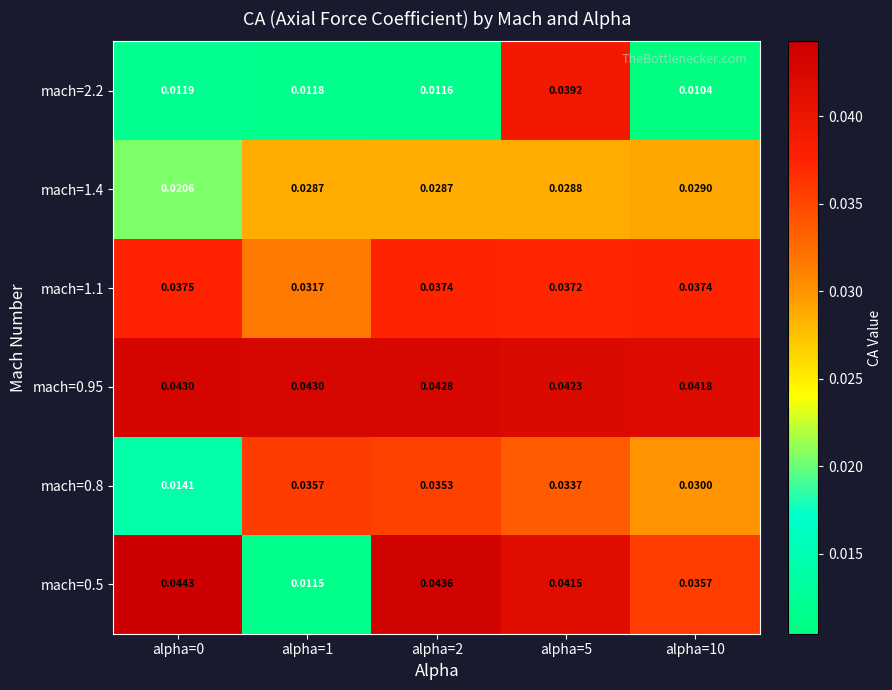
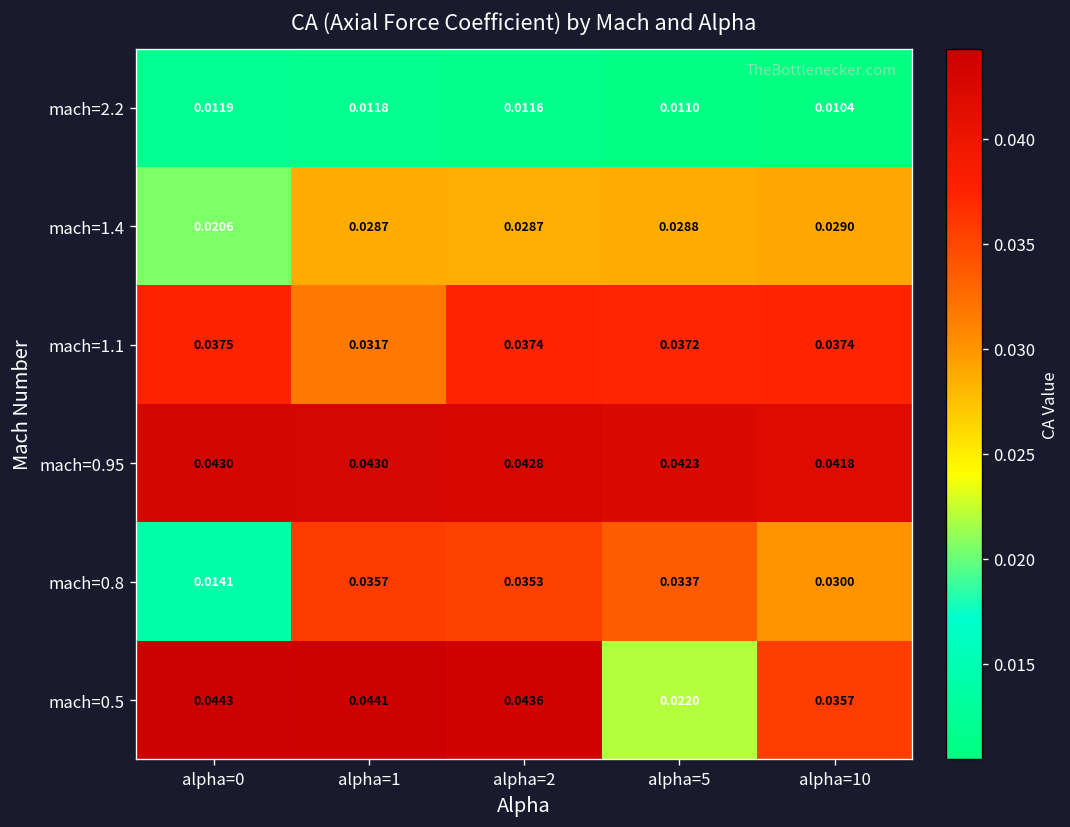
  {
    "mach=2.2": {
      "alpha=0": 0.0119,
      "alpha=1": 0.0118,
      "alpha=2": 0.0116,
-     "alpha=5": 0.0392
+     "alpha=5": 0.0110
    },
    "mach=1.4": {
      "alpha=0": 0.0206,
      "alpha=1": 0.0287,
      "alpha=2": 0.0287,
      "alpha=5": 0.0288,
      "alpha=10": 0.0290
    },
    "mach=1.1": {
      "alpha=0": 0.0375,
      "alpha=1": 0.0317,
      "alpha=2": 0.0374,
      "alpha=5": 0.0372,
      "alpha=10": 0.0374
    },
    "mach=0.95": {
      "alpha=0": 0.0430,
      "alpha=1": 0.0430,
      "alpha=2": 0.0428,
      "alpha=5": 0.0423,
      "alpha=10": 0.0418
    },
    "mach=0.8": {
      "alpha=0": 0.0141,
      "alpha=1": 0.0357,
      "alpha=2": 0.0353,
      "alpha=5": 0.0337,
      "alpha=10": 0.0300
    },
    "mach=0.5": {
      "alpha=0": 0.0443,
-     "alpha=1": 0.0115,
+     "alpha=1": 0.0441,
      "alpha=2": 0.0436,
-     "alpha=5": 0.0415,
+     "alpha=5": 0.0220,
      "alpha=10": 0.0357
    }
  }
